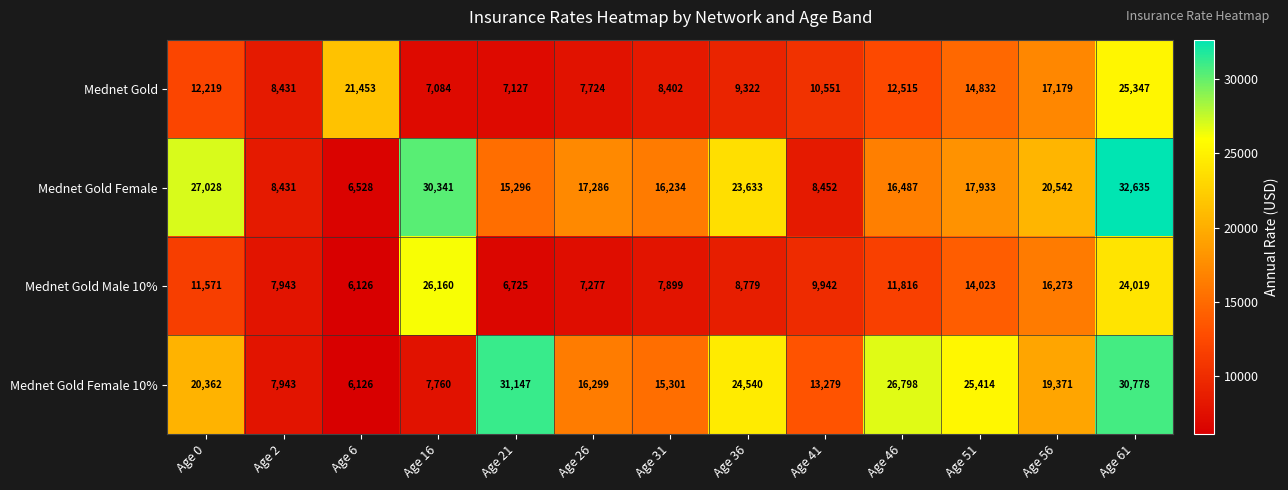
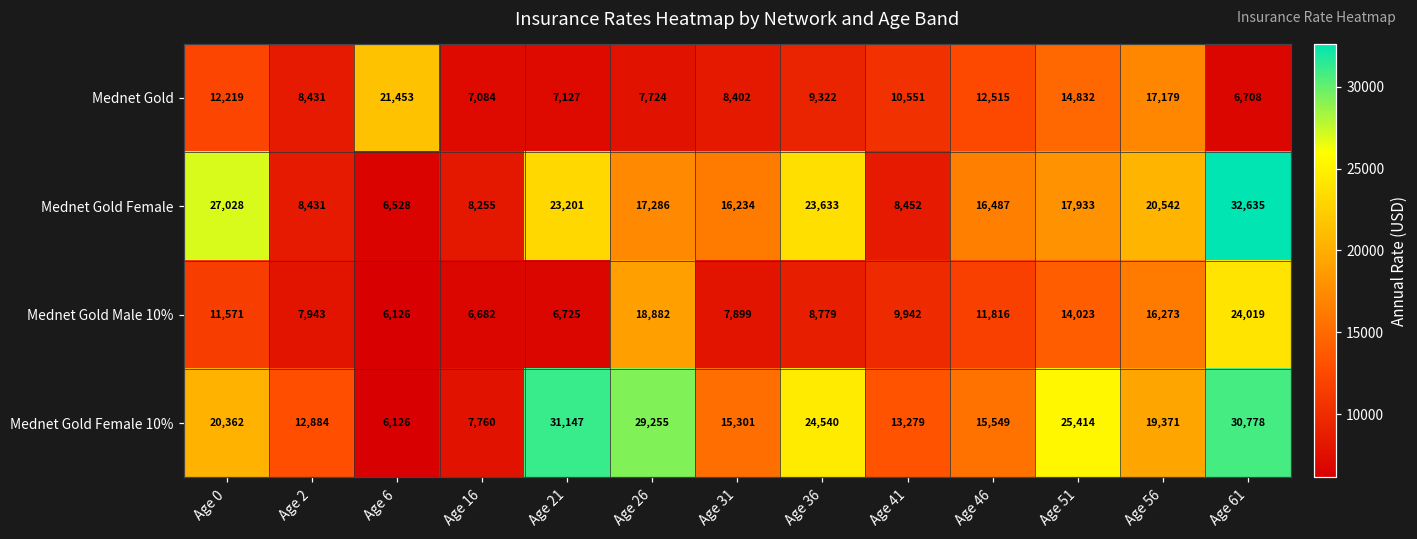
  {
    "Mednet Gold": {
      "Age 0": "12,219",
      "Age 2": "8,431",
      "Age 6": "21,453",
      "Age 16": "7,084",
      "Age 21": "7,127",
      "Age 26": "7,724",
      "Age 31": "8,402",
      "Age 36": "9,322",
      "Age 41": "10,551",
      "Age 46": "12,515",
      "Age 51": "14,832",
      "Age 56": "17,179",
-     "Age 61": "25,347"
+     "Age 61": "6,708"
    },
    "Mednet Gold Female": {
      "Age 0": "27,028",
      "Age 2": "8,431",
      "Age 6": "6,528",
-     "Age 16": "30,341",
-     "Age 21": "15,296",
+     "Age 16": "8,255",
+     "Age 21": "23,201",
      "Age 26": "17,286",
      "Age 31": "16,234",
      "Age 36": "23,633",
      "Age 41": "8,452",
      "Age 46": "16,487",
      "Age 51": "17,933",
      "Age 56": "20,542",
      "Age 61": "32,635"
    },
    "Mednet Gold Male 10%": {
      "Age 0": "11,571",
      "Age 2": "7,943",
      "Age 6": "6,126",
-     "Age 16": "26,160",
+     "Age 16": "6,682",
      "Age 21": "6,725",
-     "Age 26": "7,277",
+     "Age 26": "18,882",
      "Age 31": "7,899",
      "Age 36": "8,779",
      "Age 41": "9,942",
      "Age 46": "11,816",
      "Age 51": "14,023",
      "Age 56": "16,273",
      "Age 61": "24,019"
    },
    "Mednet Gold Female 10%": {
      "Age 0": "20,362",
-     "Age 2": "7,943",
+     "Age 2": "12,884",
      "Age 6": "6,126",
      "Age 16": "7,760",
      "Age 21": "31,147",
-     "Age 26": "16,299",
+     "Age 26": "29,255",
      "Age 31": "15,301",
      "Age 36": "24,540",
      "Age 41": "13,279",
-     "Age 46": "26,798",
+     "Age 46": "15,549",
      "Age 51": "25,414",
      "Age 56": "19,371",
      "Age 61": "30,778"
    }
  }
